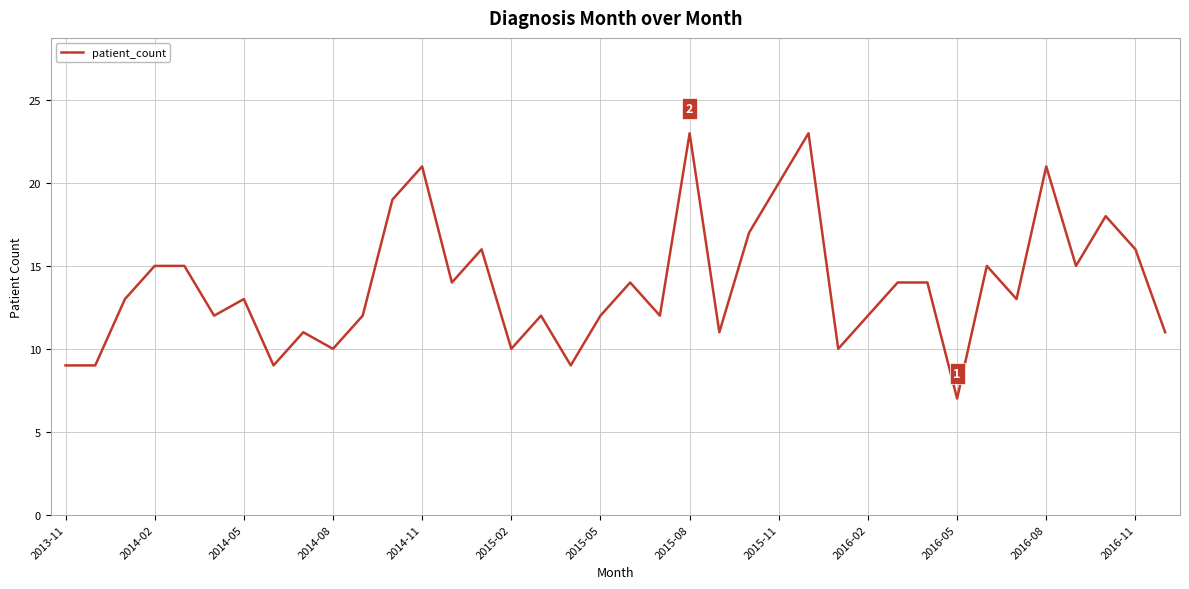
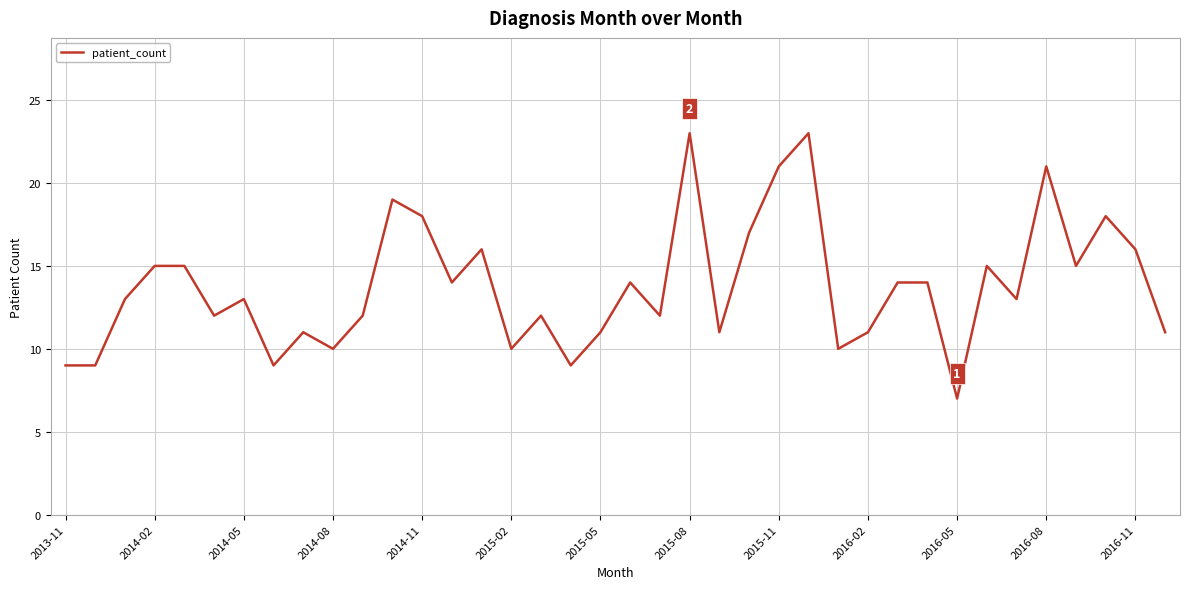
  {
    "2013-11": 9,
    "2014-02": 15,
    "2014-05": 13,
    "2014-08": 10,
-   "2014-11": 21,
+   "2014-11": 18,
    "2015-02": 10,
-   "2015-05": 12,
-   "2015-11": 20,
-   "2016-02": 12,
+   "2015-05": 11,
+   "2015-11": 21,
+   "2016-02": 11,
    "2016-08": 21,
    "2016-11": 16
  }
